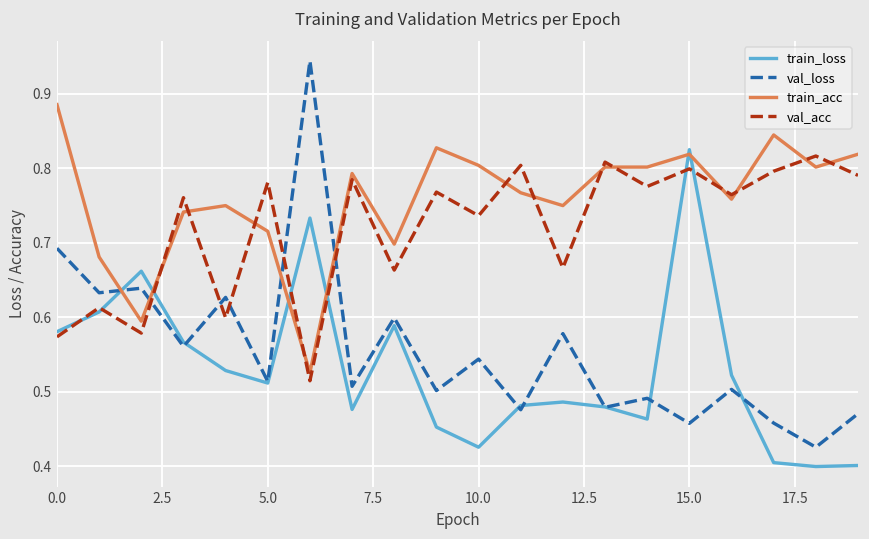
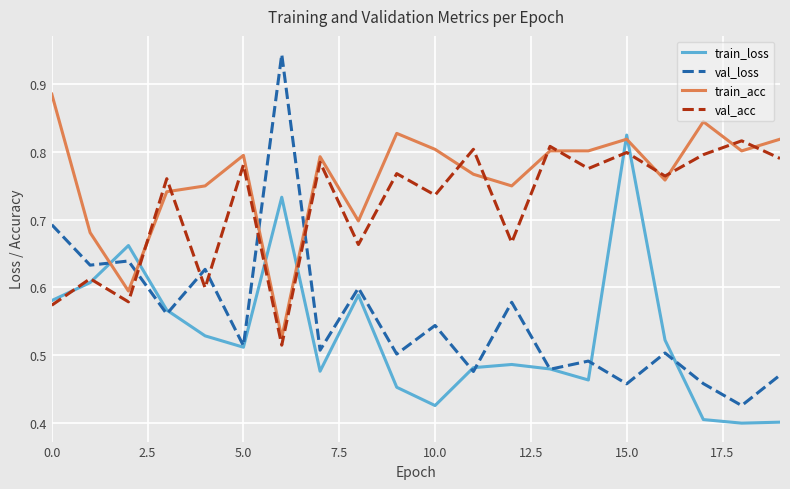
  {
    "train_loss": {
      "0.0": 0.58,
      "10.0": 0.43,
      "15.0": 0.83
    },
    "val_loss": {
      "0.0": 0.69,
      "10.0": 0.54,
      "15.0": 0.46
    },
    "train_acc": {
      "0.0": 0.89,
-     "5.0": 0.72,
+     "5.0": 0.80,
      "10.0": 0.80,
      "15.0": 0.82
    },
    "val_acc": {
      "0.0": 0.57,
      "5.0": 0.78,
      "10.0": 0.74,
      "15.0": 0.80
    }
  }
